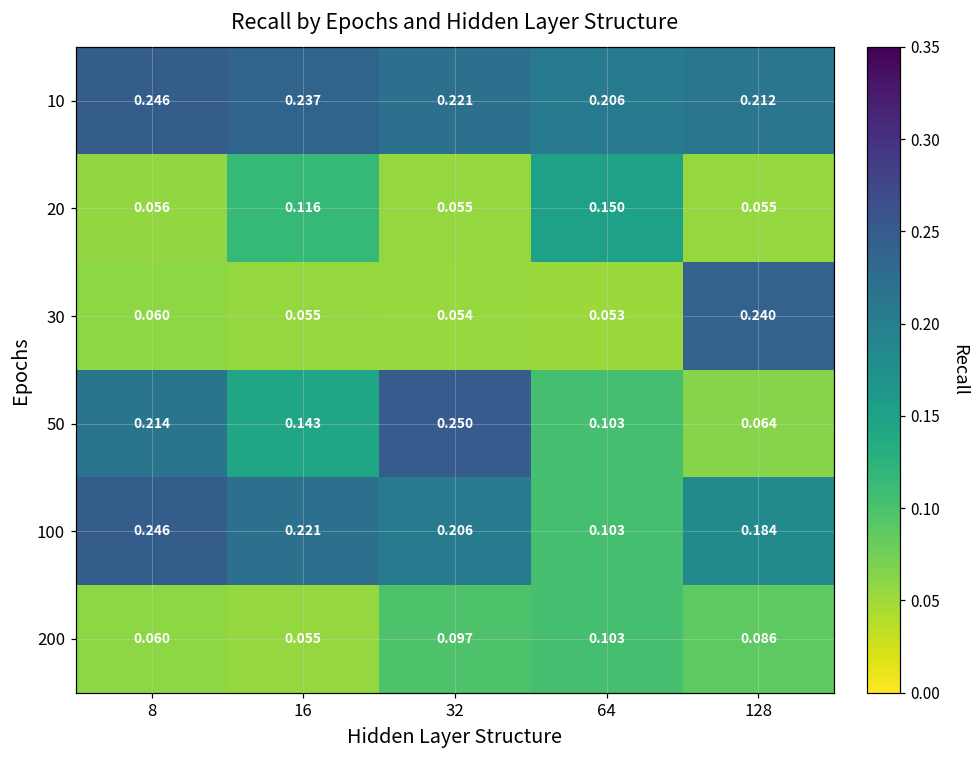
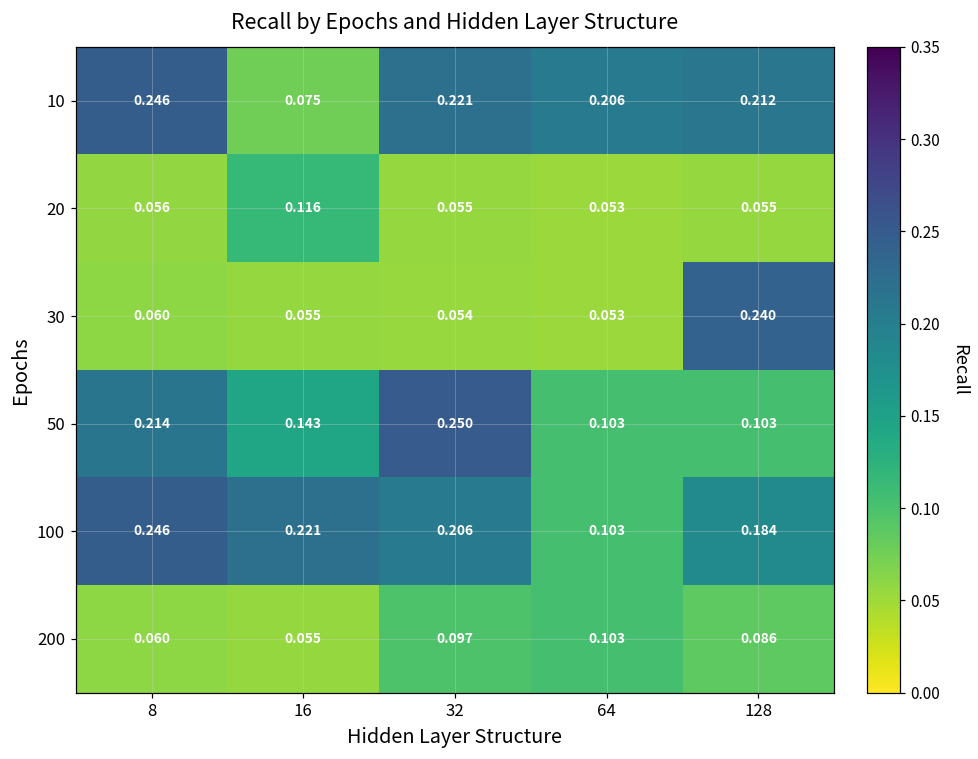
  {
    "10": {
      "8": 0.246,
-     "16": 0.237,
+     "16": 0.075,
      "32": 0.221,
      "64": 0.206,
      "128": 0.212
    },
    "20": {
      "8": 0.056,
      "16": 0.116,
      "32": 0.055,
-     "64": 0.150,
+     "64": 0.053,
      "128": 0.055
    },
    "30": {
      "8": 0.060,
      "16": 0.055,
      "32": 0.054,
      "64": 0.053,
      "128": 0.240
    },
    "50": {
      "8": 0.214,
      "16": 0.143,
      "32": 0.250,
      "64": 0.103,
-     "128": 0.064
+     "128": 0.103
    },
    "100": {
      "8": 0.246,
      "16": 0.221,
      "32": 0.206,
      "64": 0.103,
      "128": 0.184
    },
    "200": {
      "8": 0.060,
      "16": 0.055,
      "32": 0.097,
      "64": 0.103,
      "128": 0.086
    }
  }
